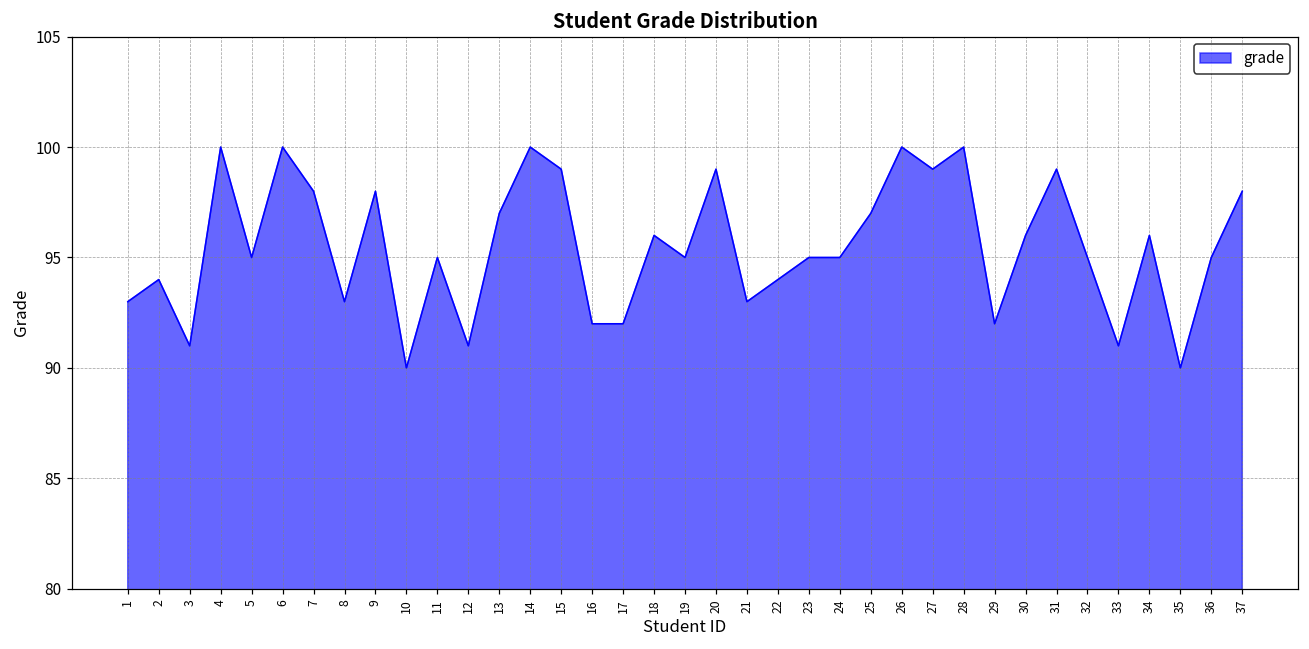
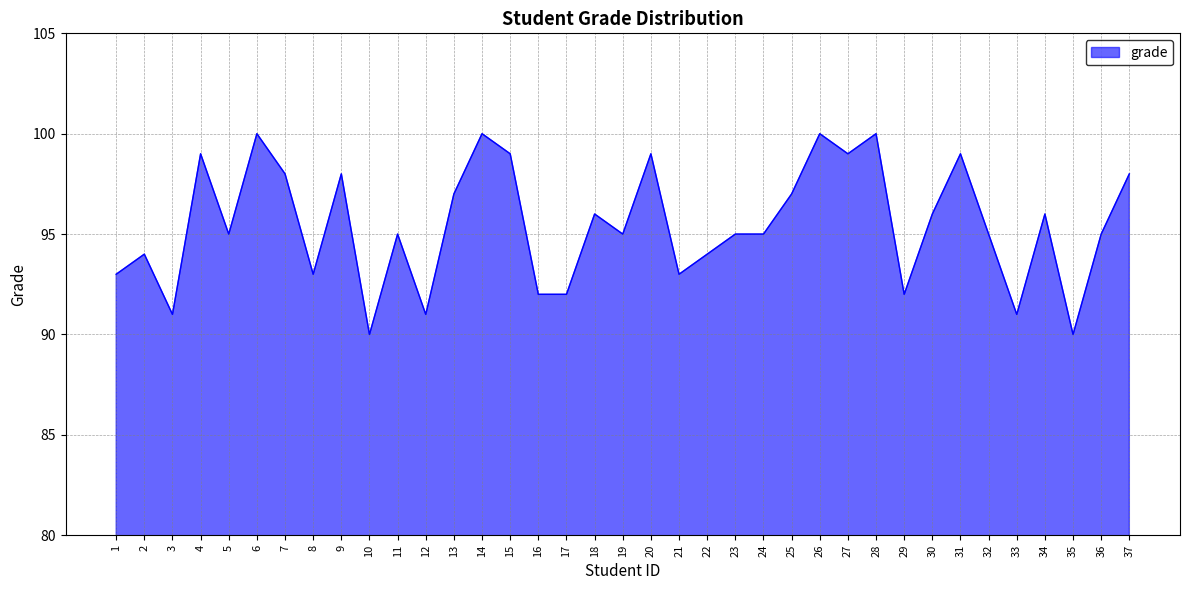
  {
    "1": 93,
    "2": 94,
    "3": 91,
-   "4": 100,
+   "4": 99,
    "5": 95,
    "6": 100,
    "7": 98,
    "8": 93,
    "9": 98,
    "10": 90,
    "11": 95,
    "12": 91,
    "13": 97,
    "14": 100,
    "15": 99,
    "16": 92,
    "17": 92,
    "18": 96,
    "19": 95,
    "20": 99,
    "21": 93,
    "22": 94,
    "23": 95,
    "24": 95,
    "25": 97,
    "26": 100,
    "27": 99,
    "28": 100,
    "29": 92,
    "30": 96,
    "31": 99,
    "32": 95,
    "33": 91,
    "34": 96,
    "35": 90,
    "36": 95,
    "37": 98
  }
